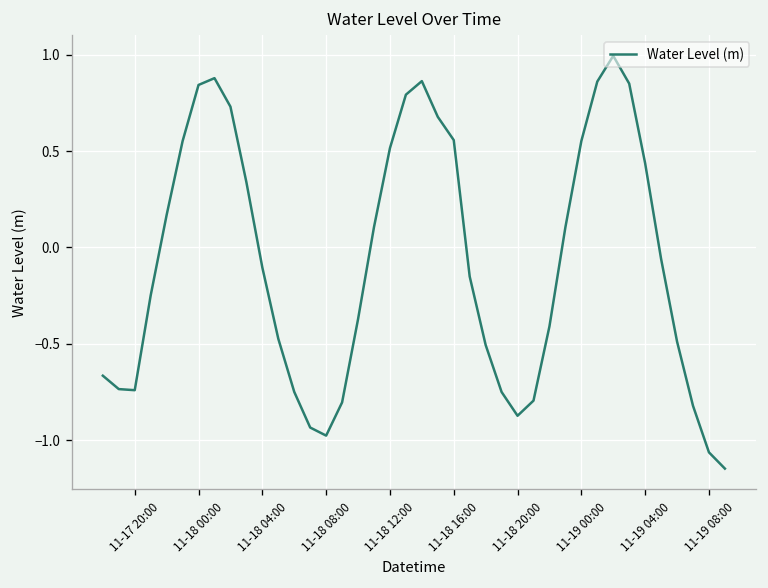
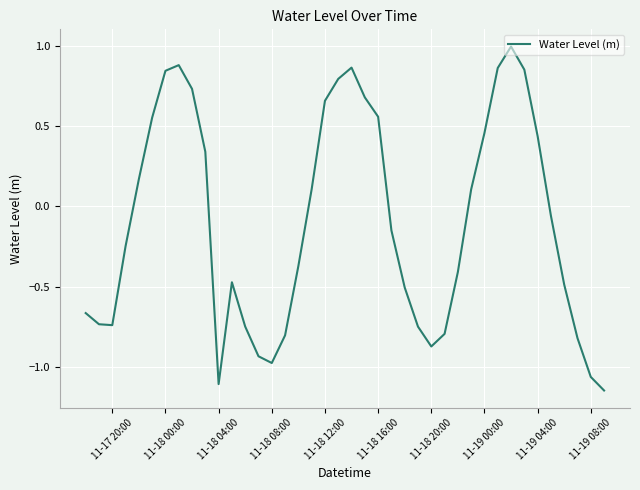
  {
    "11-17 20:00": -0.74,
    "11-18 00:00": 0.84,
-   "11-18 04:00": -0.10,
+   "11-18 04:00": -1.11,
    "11-18 08:00": -0.98,
-   "11-18 12:00": 0.52,
+   "11-18 12:00": 0.66,
    "11-18 16:00": 0.56,
    "11-18 20:00": -0.87,
-   "11-19 00:00": 0.55,
+   "11-19 00:00": 0.46,
    "11-19 04:00": 0.44,
    "11-19 08:00": -1.06
  }
